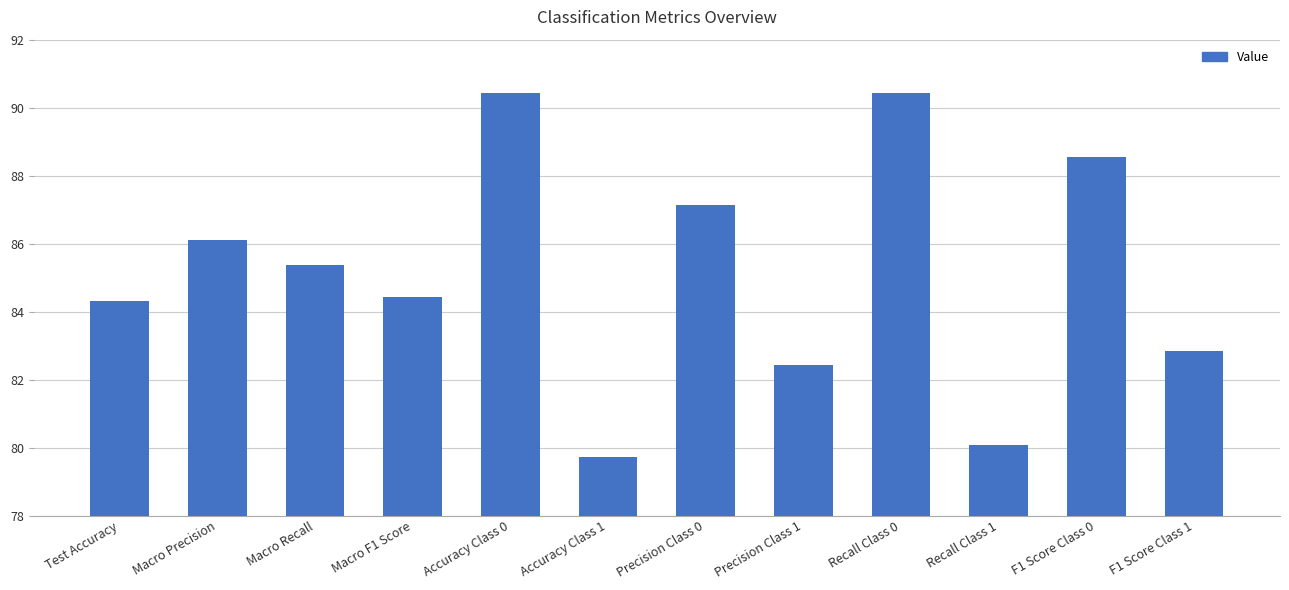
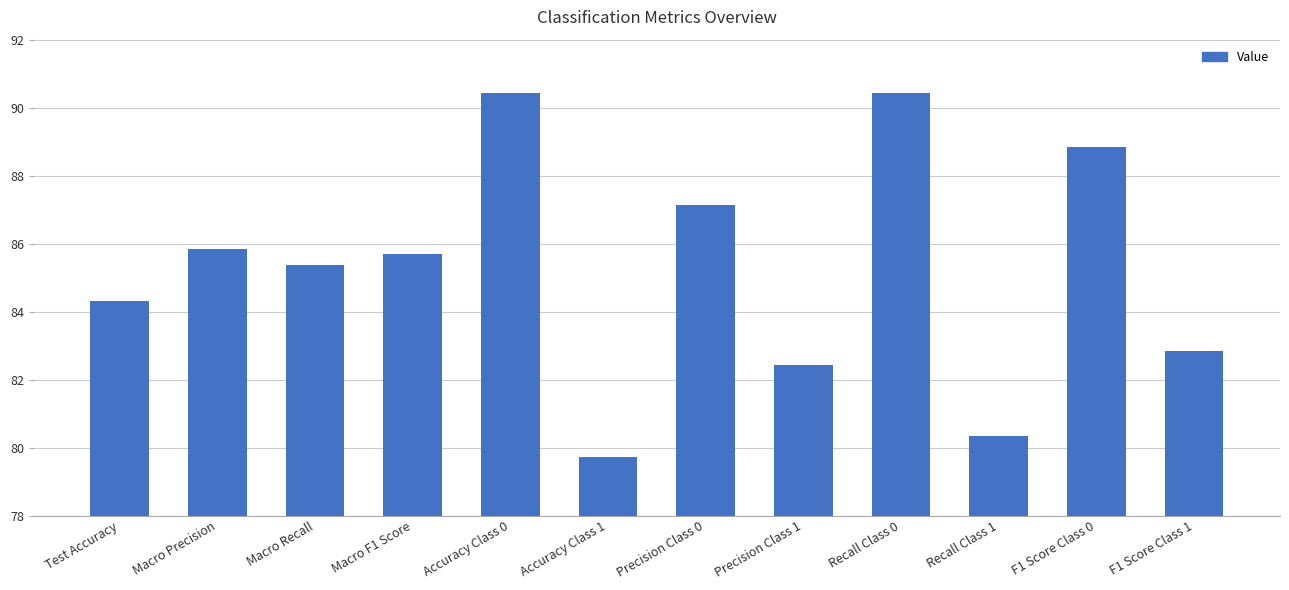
  {
    "Test Accuracy": 84.3,
-   "Macro Precision": 86.1,
+   "Macro Precision": 85.8,
    "Macro Recall": 85.4,
-   "Macro F1 Score": 84.4,
+   "Macro F1 Score": 85.7,
    "Accuracy Class 0": 90.4,
    "Accuracy Class 1": 79.7,
    "Precision Class 0": 87.1,
    "Precision Class 1": 82.4,
    "Recall Class 0": 90.4,
-   "Recall Class 1": 80.1,
-   "F1 Score Class 0": 88.6,
+   "Recall Class 1": 80.4,
+   "F1 Score Class 0": 88.9,
    "F1 Score Class 1": 82.8
  }
